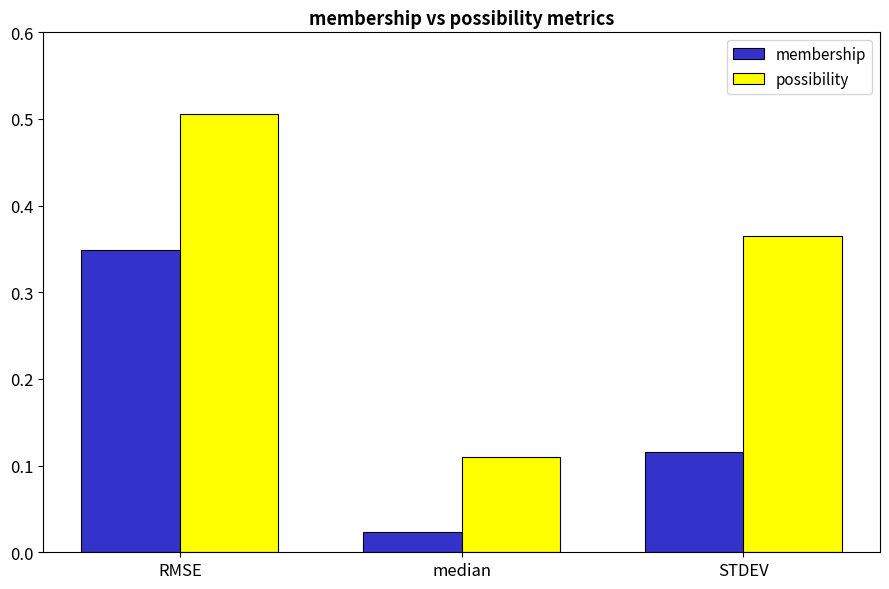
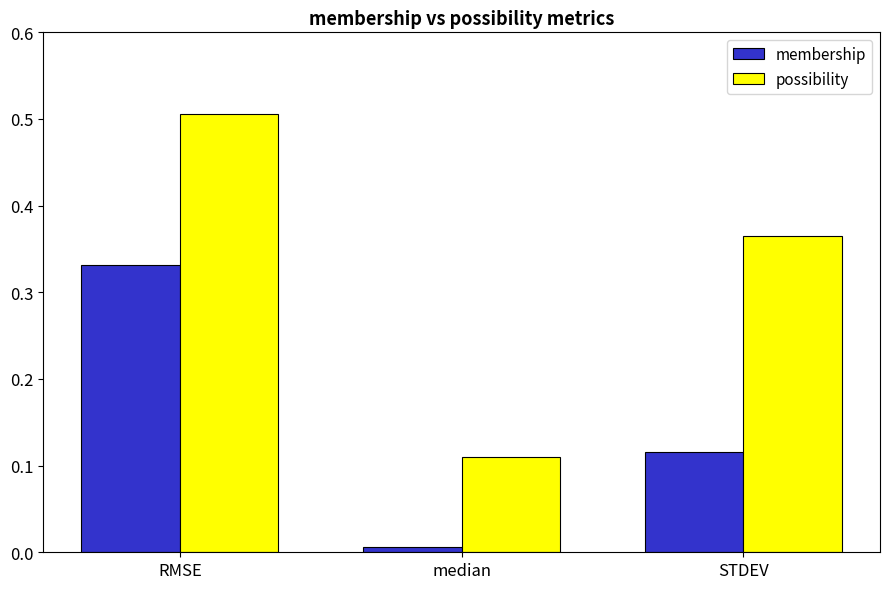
  {
    "membership": {
-     "RMSE": 0.35,
-     "median": 0.02,
+     "RMSE": 0.33,
+     "median": 0.01,
      "STDEV": 0.12
    },
    "possibility": {
      "RMSE": 0.51,
      "median": 0.11,
      "STDEV": 0.37
    }
  }
